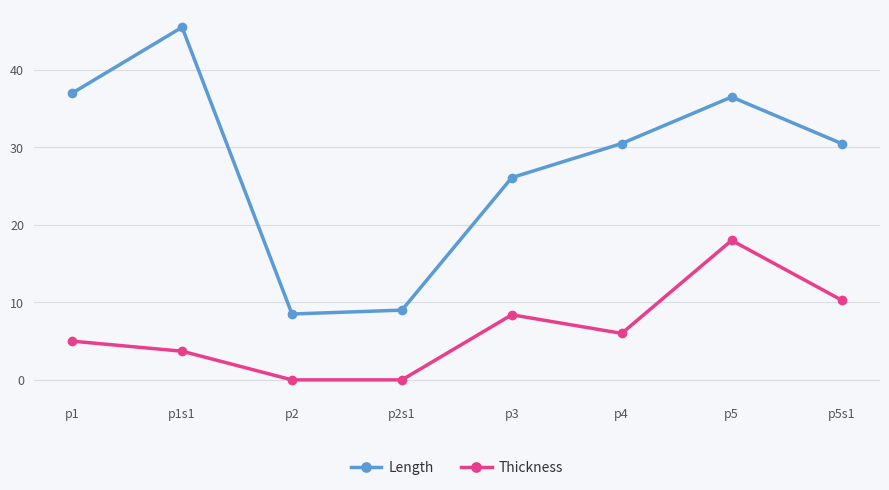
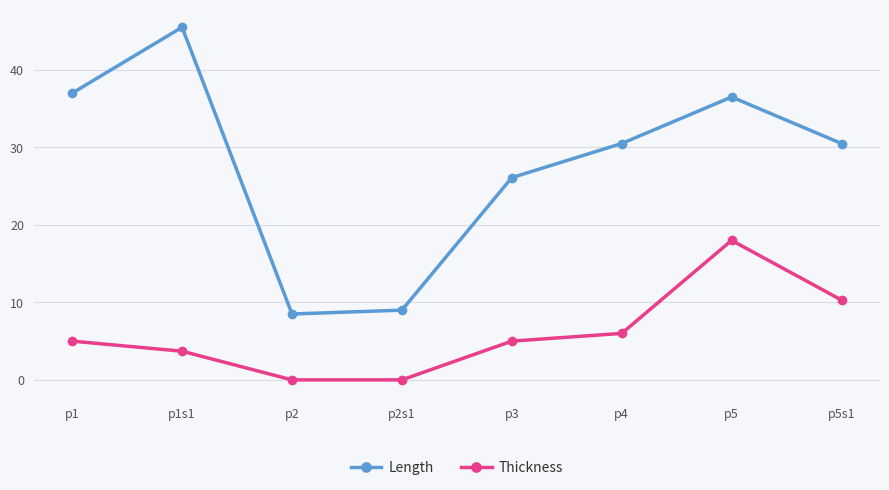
  {
    "Length": {
      "p1": 37,
      "p1s1": 46,
      "p2": 9,
      "p2s1": 9,
      "p3": 26,
      "p4": 31,
      "p5": 37,
      "p5s1": 31
    },
    "Thickness": {
      "p1": 5,
      "p1s1": 4,
      "p2": 0,
      "p2s1": 0,
-     "p3": 8,
+     "p3": 5,
      "p4": 6,
      "p5": 18,
      "p5s1": 10
    }
  }
